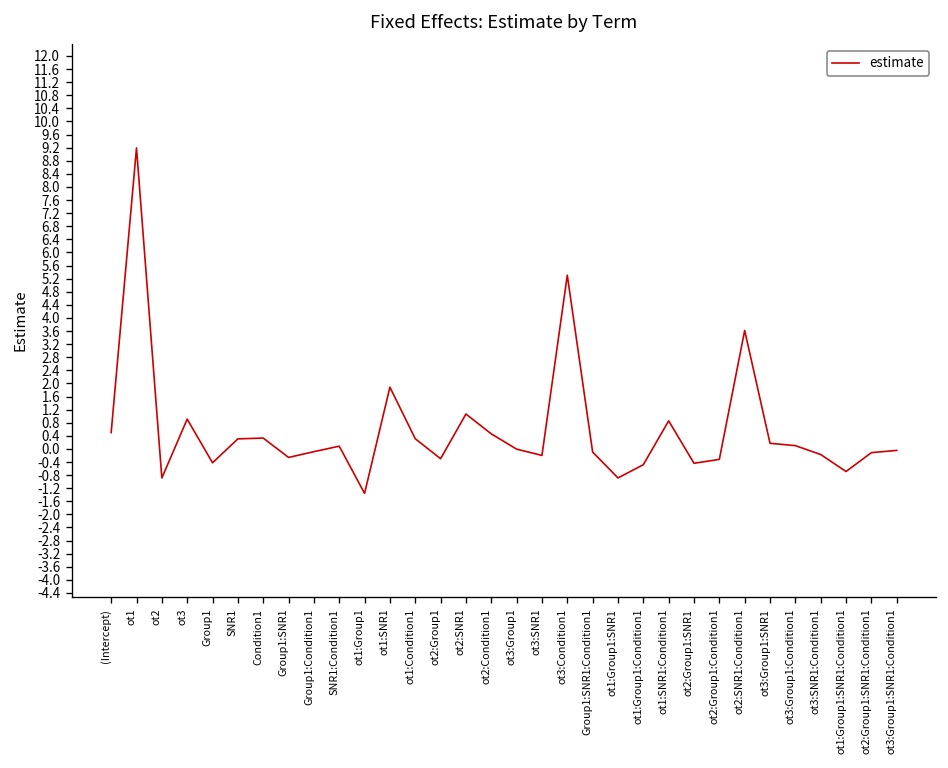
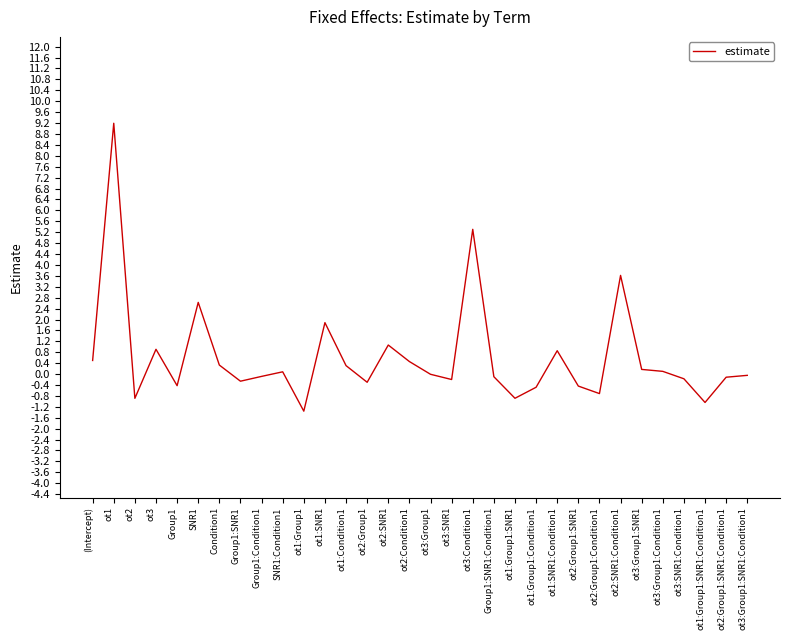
  {
    "(Intercept)": 0.5,
    "ot1": 9.2,
    "ot2": -0.9,
    "ot3": 0.9,
    "Group1": -0.4,
-   "SNR1": 0.3,
+   "SNR1": 2.6,
    "Condition1": 0.3,
    "Group1:SNR1": -0.3,
    "Group1:Condition1": -0.1,
    "SNR1:Condition1": 0.1,
    "ot1:Group1": -1.4,
    "ot1:SNR1": 1.9,
    "ot1:Condition1": 0.3,
    "ot2:Group1": -0.3,
    "ot2:SNR1": 1.1,
    "ot2:Condition1": 0.5,
    "ot3:Group1": 0.0,
    "ot3:SNR1": -0.2,
    "ot3:Condition1": 5.3,
    "Group1:SNR1:Condition1": -0.1,
    "ot1:Group1:SNR1": -0.9,
    "ot1:Group1:Condition1": -0.5,
    "ot1:SNR1:Condition1": 0.9,
    "ot2:Group1:SNR1": -0.4,
-   "ot2:Group1:Condition1": -0.3,
+   "ot2:Group1:Condition1": -0.7,
    "ot2:SNR1:Condition1": 3.6,
    "ot3:Group1:SNR1": 0.2,
    "ot3:Group1:Condition1": 0.1,
    "ot3:SNR1:Condition1": -0.2,
-   "ot1:Group1:SNR1:Condition1": -0.7,
+   "ot1:Group1:SNR1:Condition1": -1.0,
    "ot2:Group1:SNR1:Condition1": -0.1,
    "ot3:Group1:SNR1:Condition1": 0.0
  }
